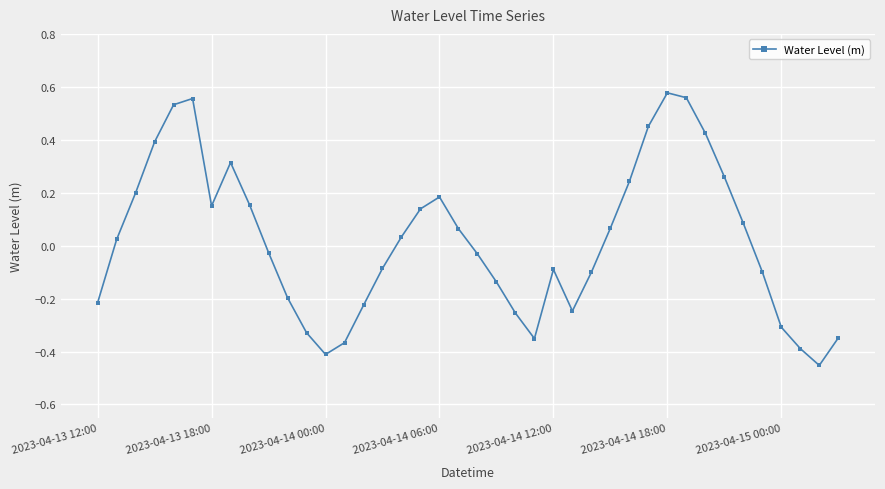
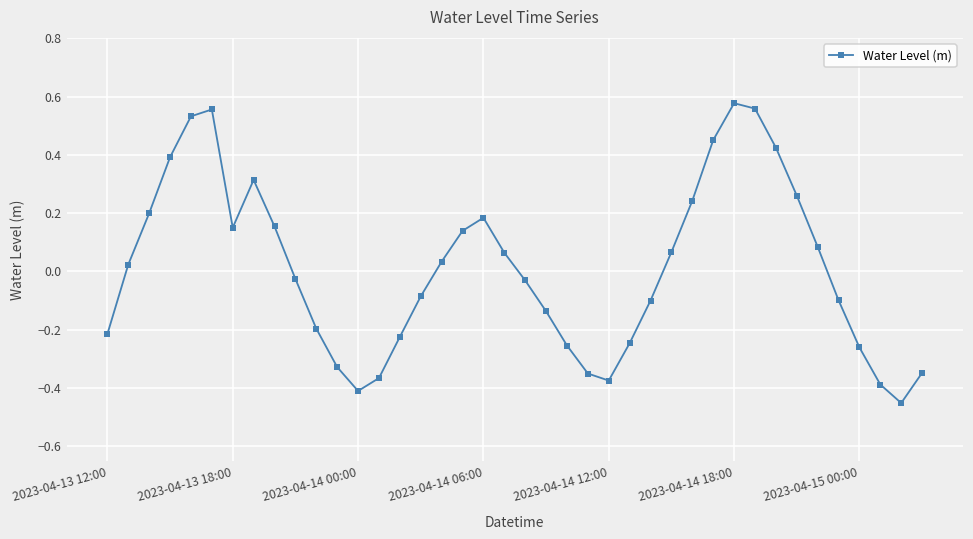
  {
    "2023-04-13 12:00": -0.22,
    "2023-04-13 18:00": 0.15,
    "2023-04-14 00:00": -0.41,
    "2023-04-14 06:00": 0.18,
-   "2023-04-14 12:00": -0.09,
+   "2023-04-14 12:00": -0.38,
    "2023-04-14 18:00": 0.58,
-   "2023-04-15 00:00": -0.31
+   "2023-04-15 00:00": -0.26
  }
